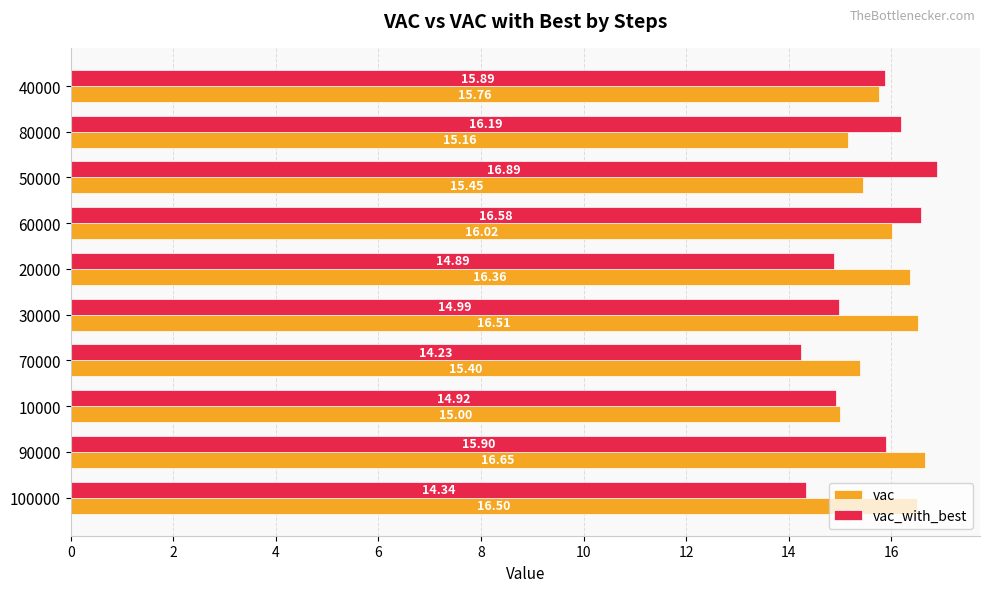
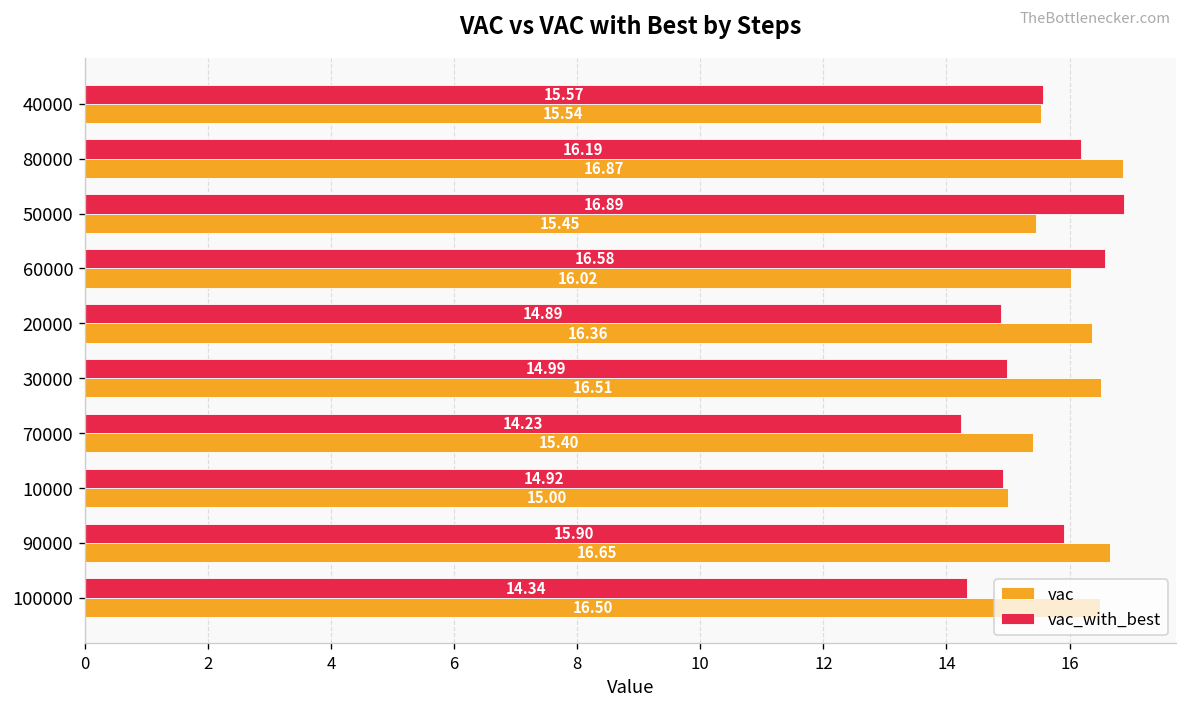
  {
    "vac": {
-     "40000": 15.76,
-     "80000": 15.16,
+     "40000": 15.54,
+     "80000": 16.87,
      "50000": 15.45,
      "60000": 16.02,
      "20000": 16.36,
      "30000": 16.51,
      "70000": 15.40,
      "10000": 15.00,
      "90000": 16.65
    },
    "vac_with_best": {
-     "40000": 15.89,
+     "40000": 15.57,
      "80000": 16.19,
      "50000": 16.89,
      "60000": 16.58,
      "20000": 14.89,
      "30000": 14.99,
      "70000": 14.23,
      "10000": 14.92,
      "90000": 15.90,
      "100000": 14.34
    }
  }
